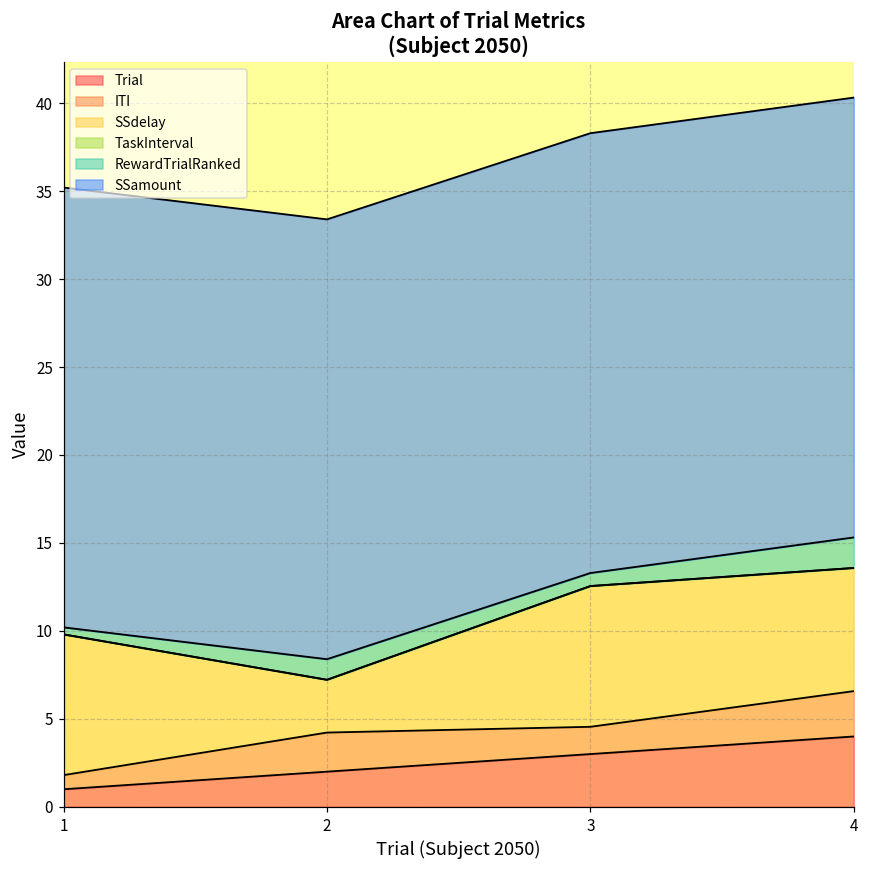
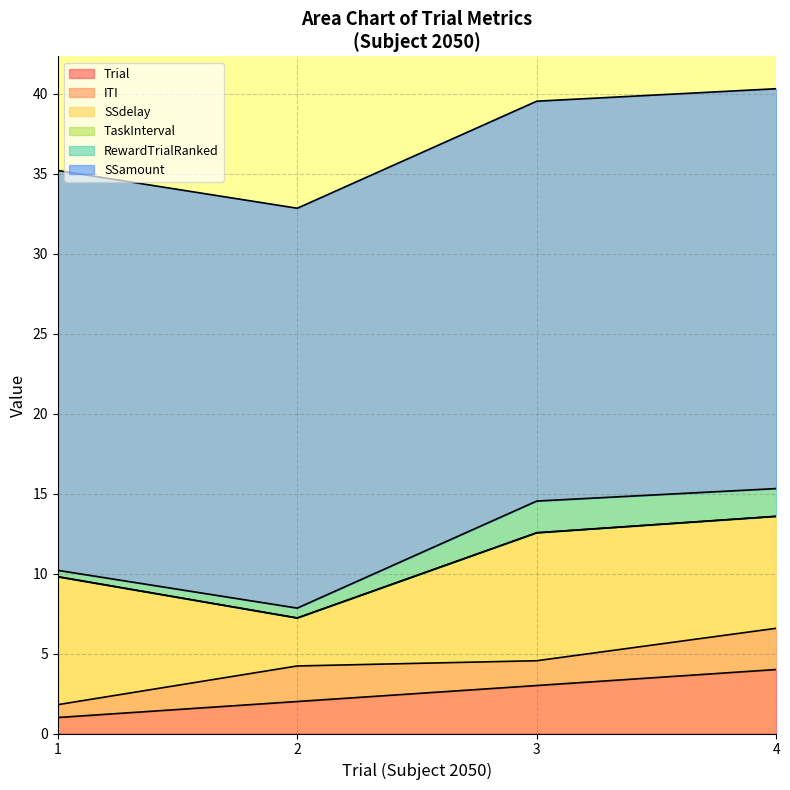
  {
    "RewardTrialRanked": {
      "1": 0.4,
-     "2": 1.2,
-     "3": 0.7,
+     "2": 0.6,
+     "3": 2.0,
      "4": 1.7
    },
    "SSamount": {
      "1": 25.0,
      "2": 25.0,
      "3": 25.0,
      "4": 25.0
    }
  }
